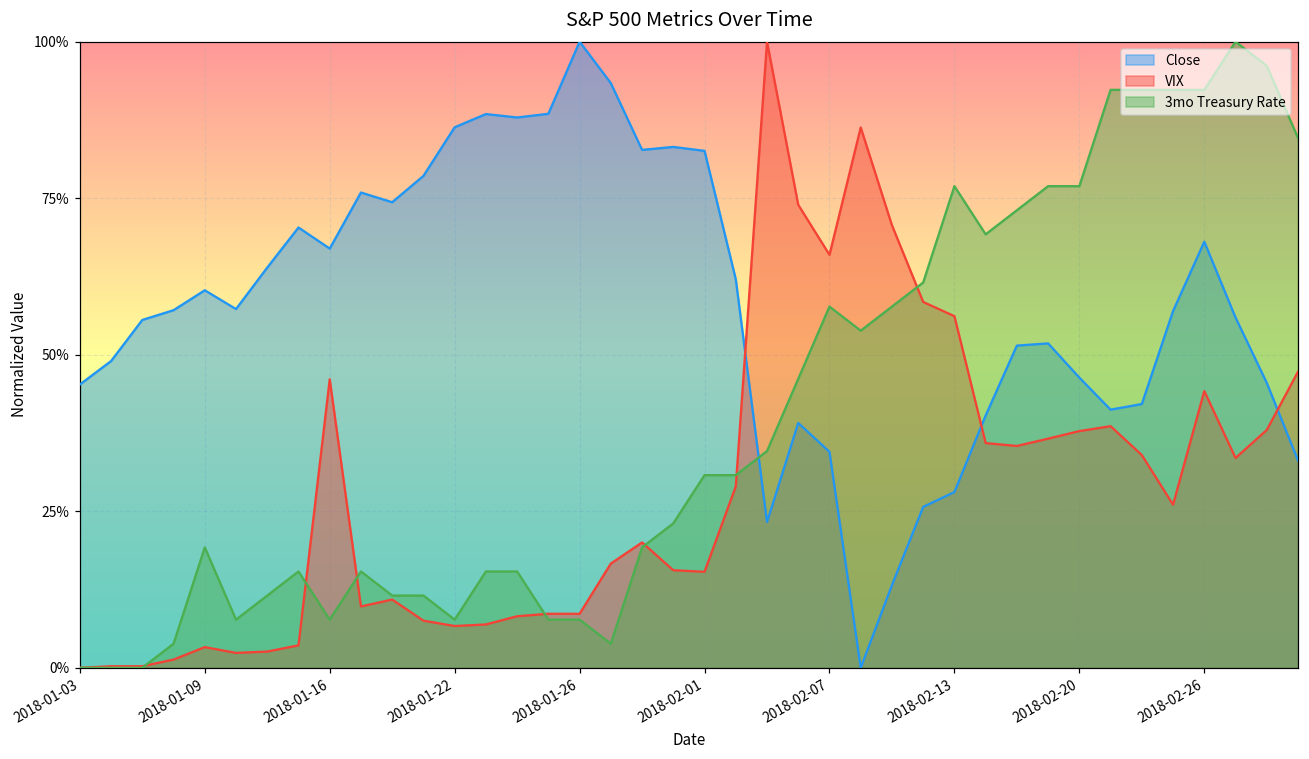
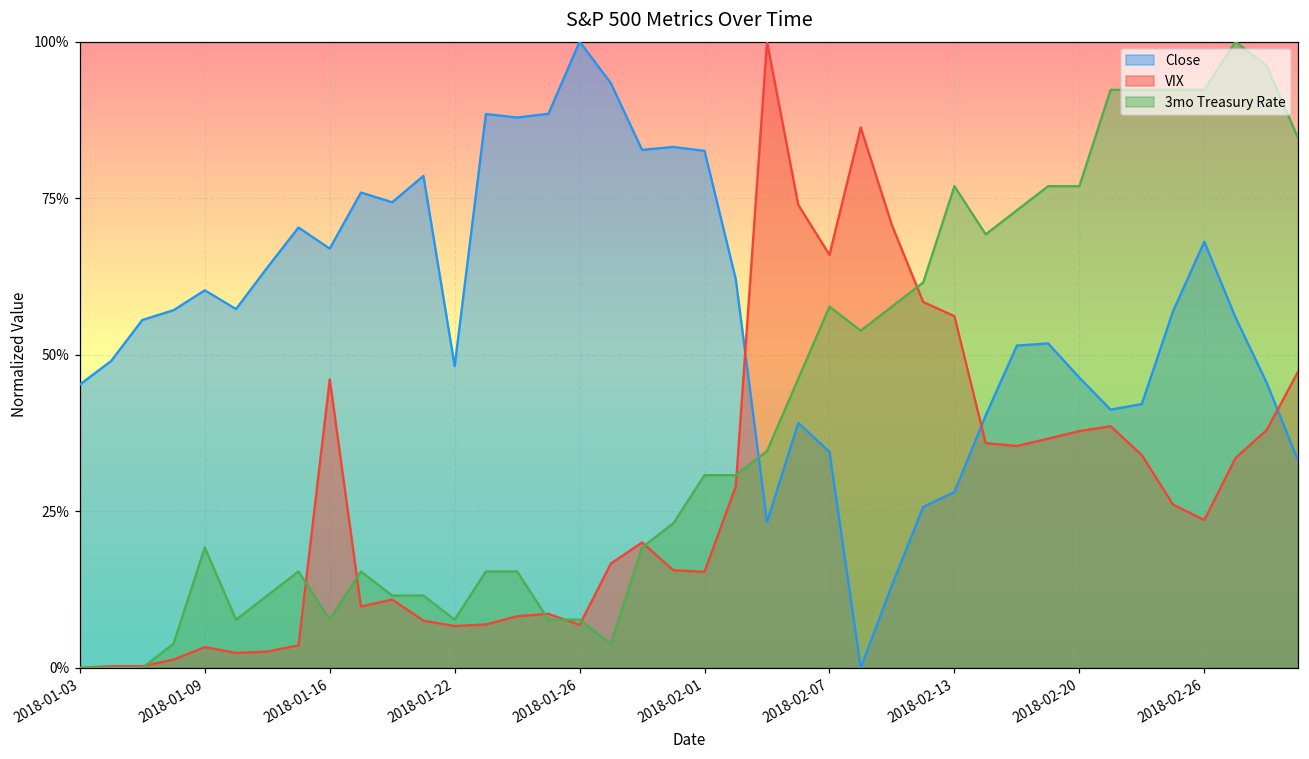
  {
    "Close": {
      "2018-01-03": "45%",
      "2018-01-09": "60%",
      "2018-01-16": "67%",
-     "2018-01-22": "86%",
+     "2018-01-22": "48%",
      "2018-01-26": "100%",
      "2018-02-01": "83%",
      "2018-02-07": "34%",
      "2018-02-13": "28%",
      "2018-02-20": "46%",
      "2018-02-26": "68%"
    },
    "VIX": {
      "2018-01-09": "3%",
      "2018-01-16": "46%",
      "2018-01-22": "7%",
-     "2018-01-26": "9%",
+     "2018-01-26": "7%",
      "2018-02-01": "15%",
      "2018-02-07": "66%",
      "2018-02-13": "56%",
      "2018-02-20": "38%",
-     "2018-02-26": "44%"
+     "2018-02-26": "24%"
    },
    "3mo Treasury Rate": {
      "2018-01-09": "19%",
      "2018-01-16": "8%",
      "2018-01-22": "8%",
      "2018-01-26": "8%",
      "2018-02-01": "31%",
      "2018-02-07": "58%",
      "2018-02-13": "77%",
      "2018-02-20": "77%"
    }
  }
